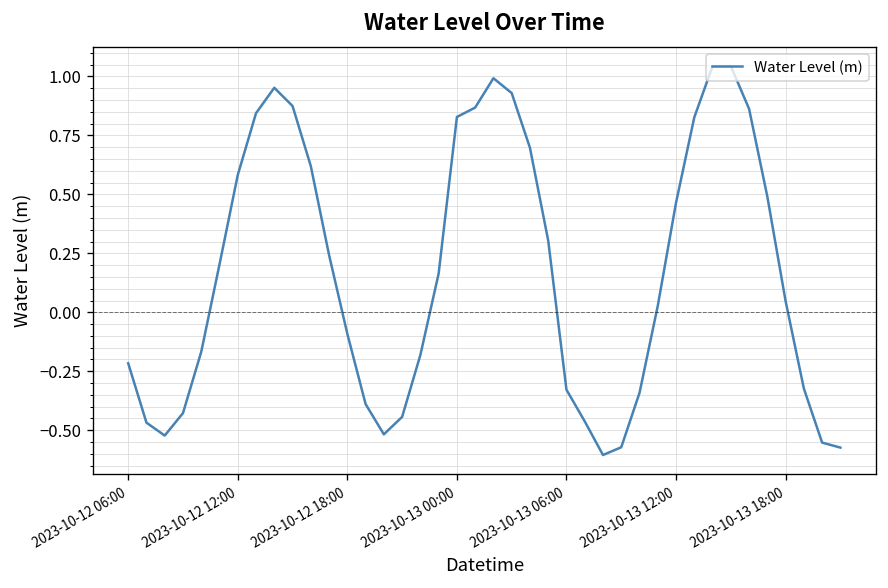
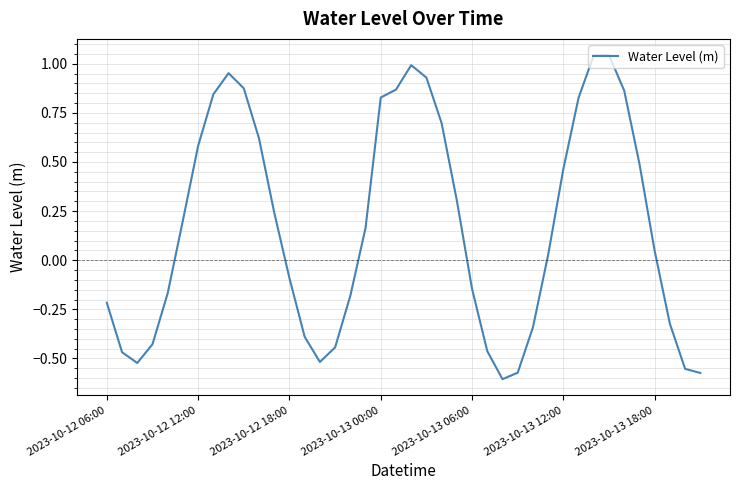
  {
    "2023-10-12 06:00": -0.22,
    "2023-10-12 12:00": 0.58,
    "2023-10-12 18:00": -0.09,
    "2023-10-13 00:00": 0.83,
-   "2023-10-13 06:00": -0.33,
+   "2023-10-13 06:00": -0.15,
    "2023-10-13 12:00": 0.46,
    "2023-10-13 18:00": 0.05
  }
